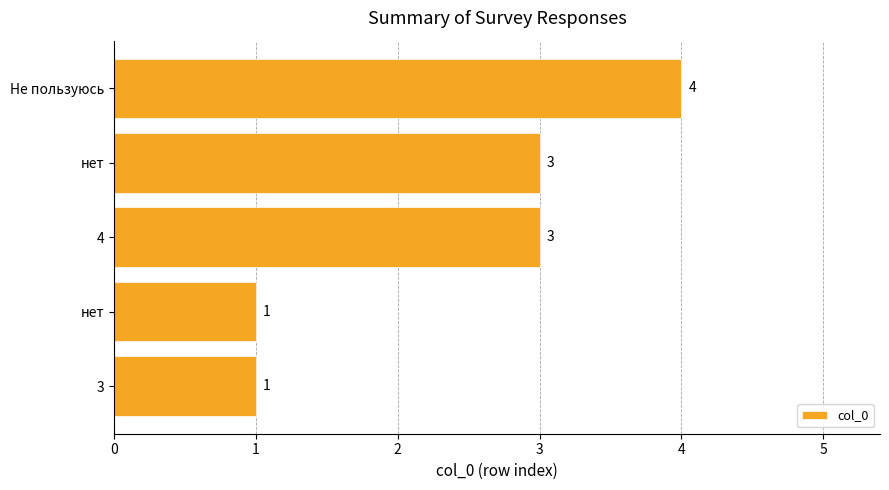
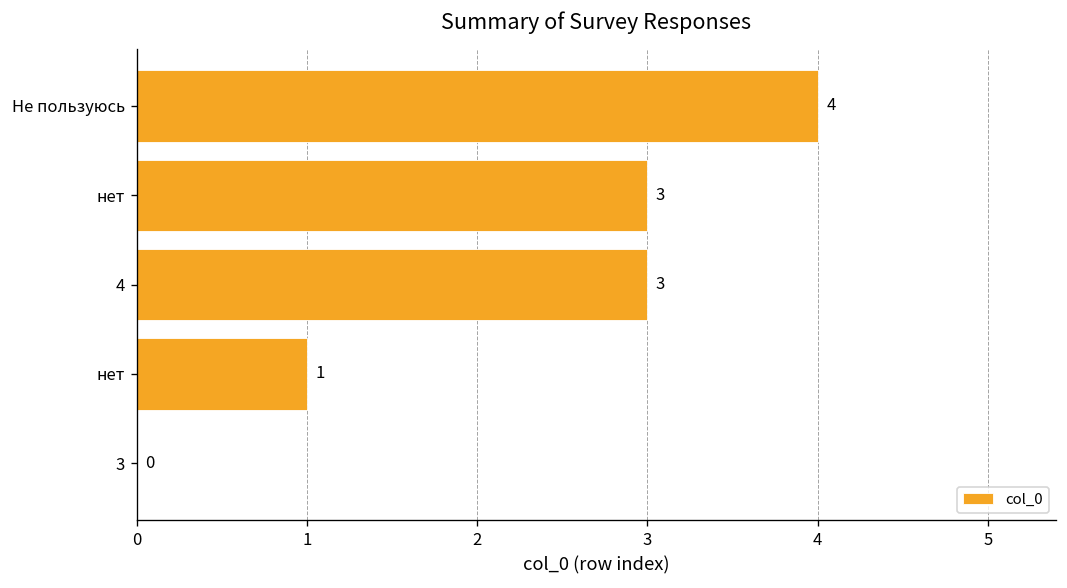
  {
    "Не пользуюсь": 4,
    "4": 3,
-   "3": 1
+   "3": 0
  }
